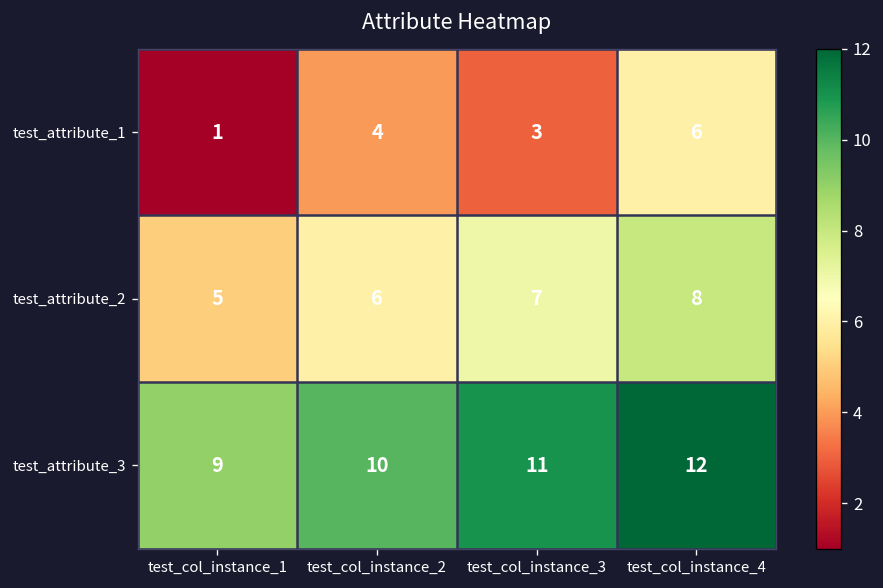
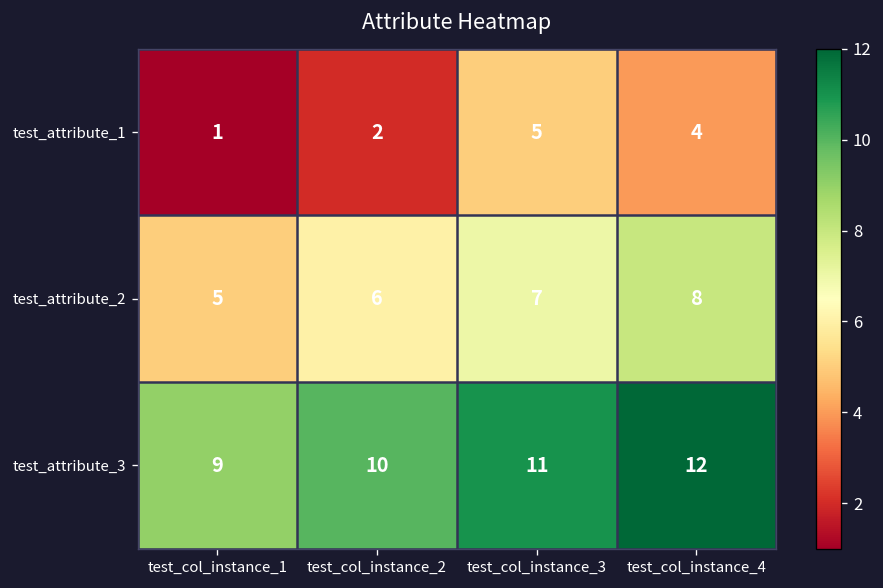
  {
    "test_attribute_1": {
      "test_col_instance_1": 1,
-     "test_col_instance_2": 4,
-     "test_col_instance_3": 3,
-     "test_col_instance_4": 6
+     "test_col_instance_2": 2,
+     "test_col_instance_3": 5,
+     "test_col_instance_4": 4
    },
    "test_attribute_2": {
      "test_col_instance_1": 5,
      "test_col_instance_2": 6,
      "test_col_instance_3": 7,
      "test_col_instance_4": 8
    },
    "test_attribute_3": {
      "test_col_instance_1": 9,
      "test_col_instance_2": 10,
      "test_col_instance_3": 11,
      "test_col_instance_4": 12
    }
  }
